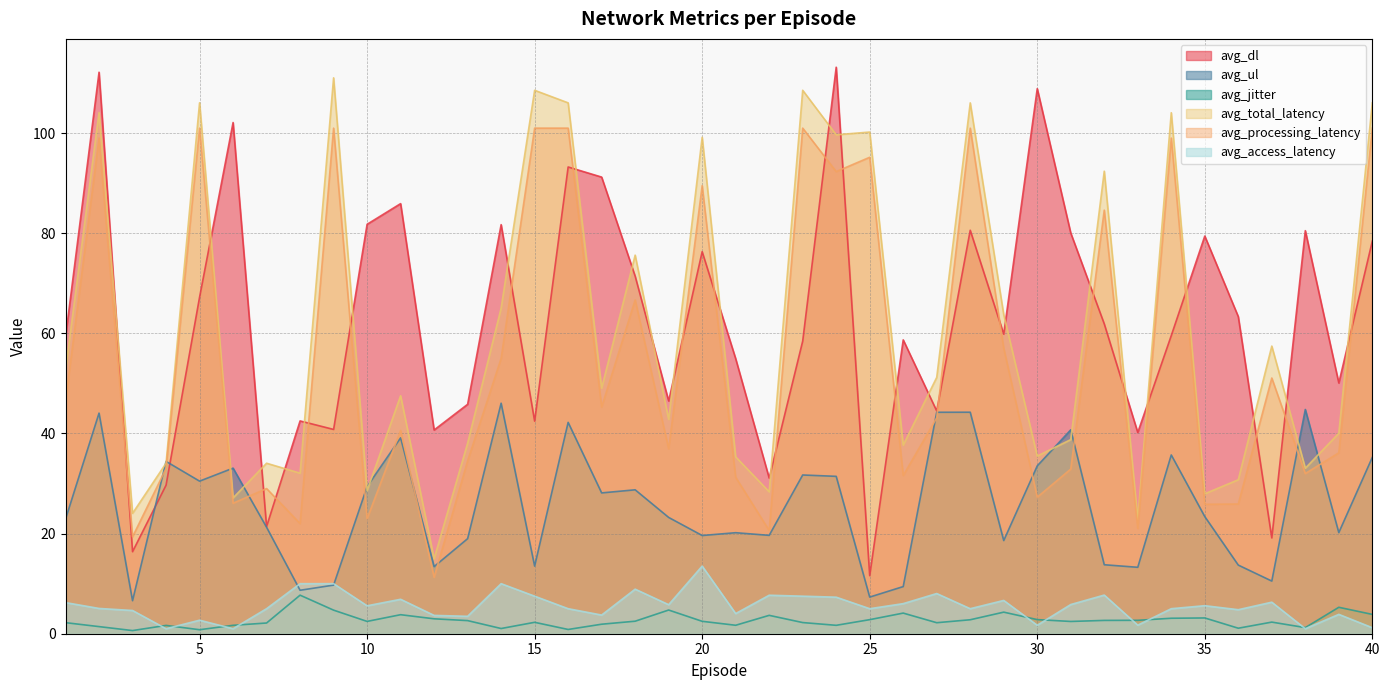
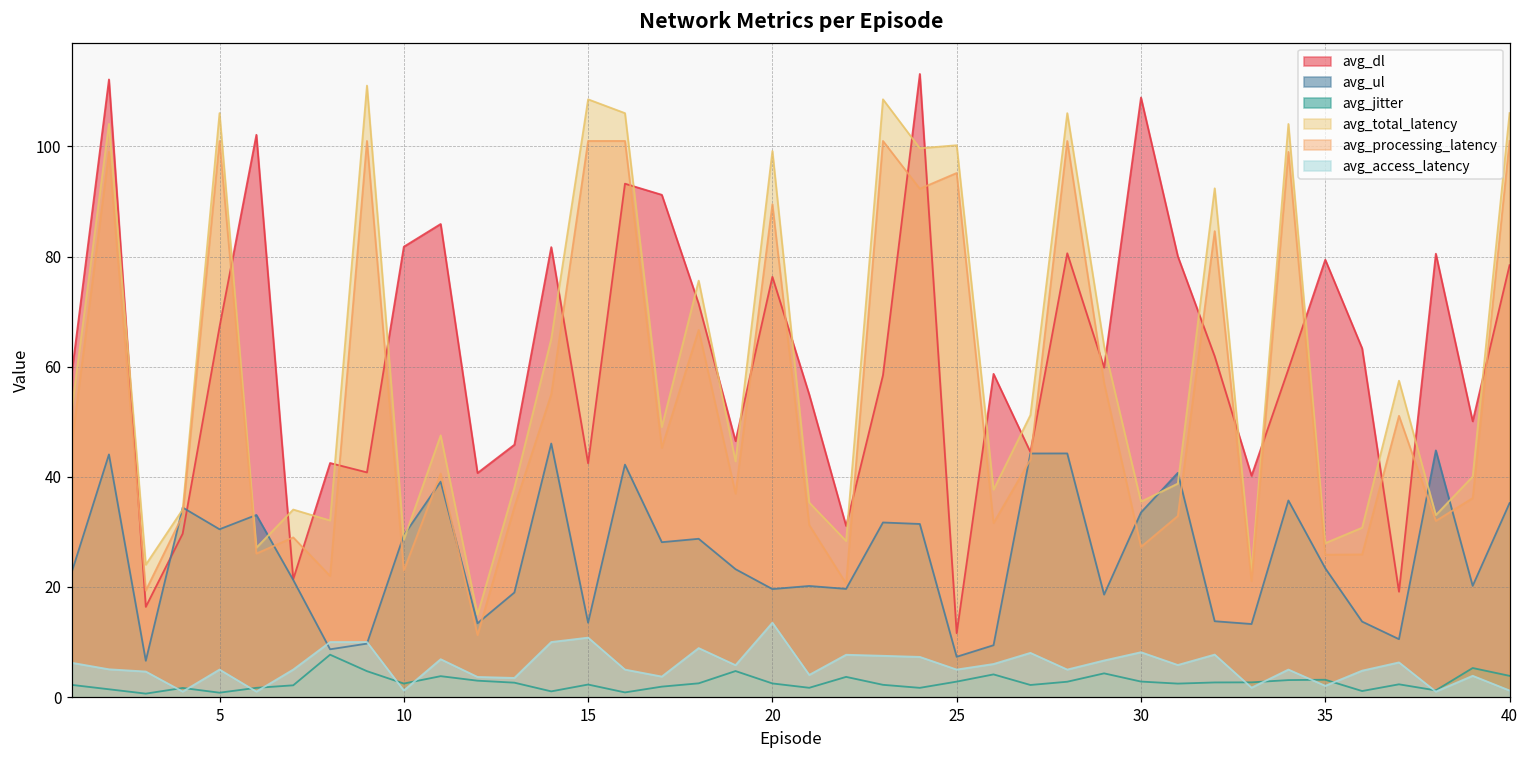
  {
    "avg_dl": {
      "5": 67,
      "10": 82,
      "15": 42,
      "20": 76,
      "25": 12,
      "30": 109,
      "35": 79,
      "40": 78
    },
    "avg_access_latency": {
-     "5": 3,
-     "10": 6,
-     "15": 8,
+     "5": 5,
+     "10": 1,
+     "15": 11,
      "20": 14,
      "25": 5,
-     "30": 2,
-     "35": 6,
+     "30": 8,
+     "35": 2,
      "40": 1
    }
  }
